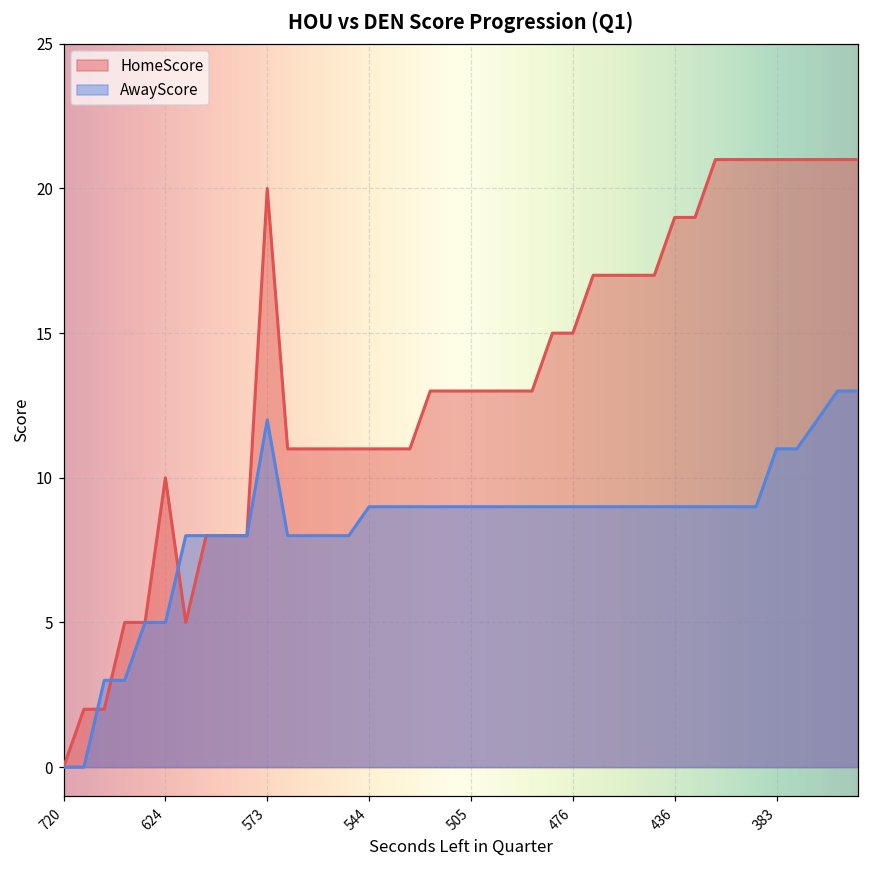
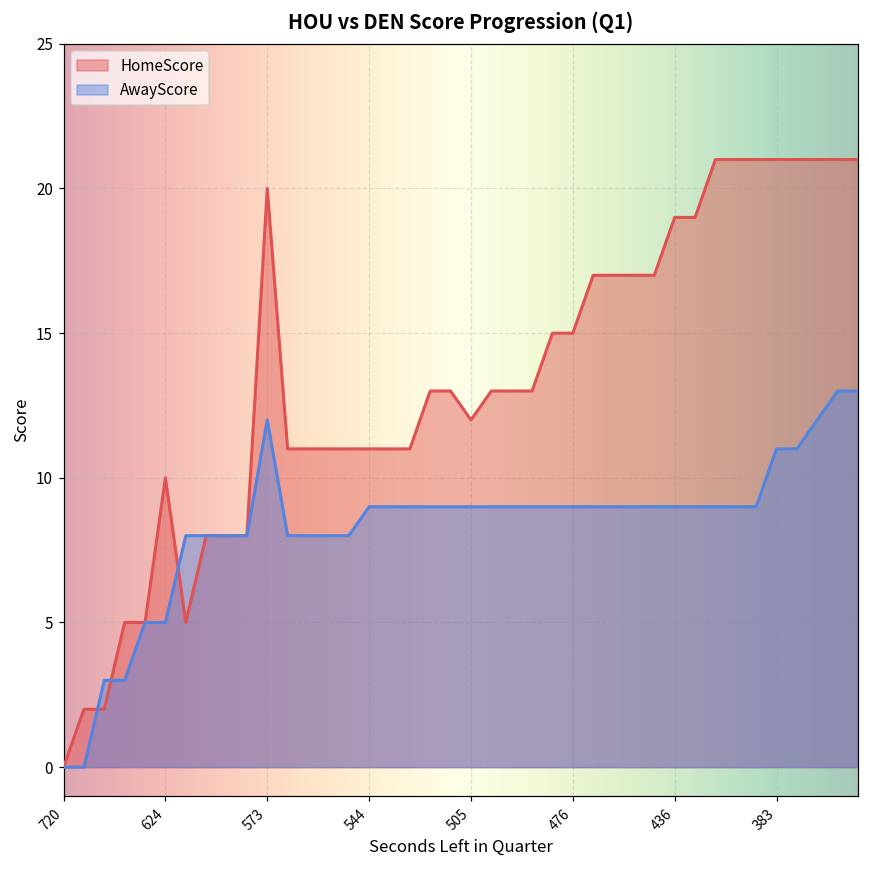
  {
    "HomeScore": {
      "624": 10,
      "573": 20,
-     "505": 13,
+     "505": 12,
      "476": 15
    },
    "AwayScore": {
      "624": 5,
      "573": 12,
      "505": 9,
      "476": 9
    }
  }
